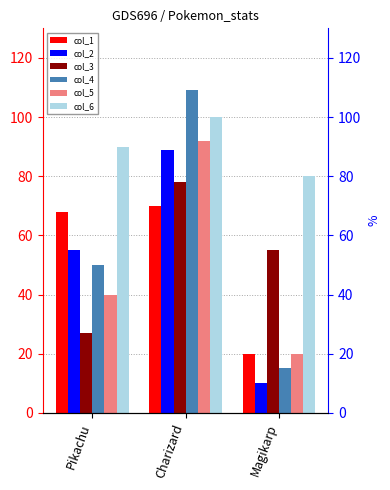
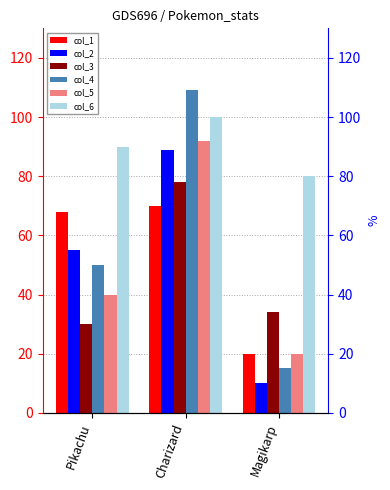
  {
    "col_1": {
      "Pikachu": 68,
      "Charizard": 70,
      "Magikarp": 20
    },
    "col_2": {
      "Pikachu": 55,
      "Charizard": 89,
      "Magikarp": 10
    },
    "col_3": {
-     "Pikachu": 27,
+     "Pikachu": 30,
      "Charizard": 78,
-     "Magikarp": 55
+     "Magikarp": 34
    },
    "col_4": {
      "Pikachu": 50,
      "Charizard": 109,
      "Magikarp": 15
    },
    "col_5": {
      "Pikachu": 40,
      "Charizard": 92,
      "Magikarp": 20
    },
    "col_6": {
      "Pikachu": 90,
      "Charizard": 100,
      "Magikarp": 80
    }
  }
